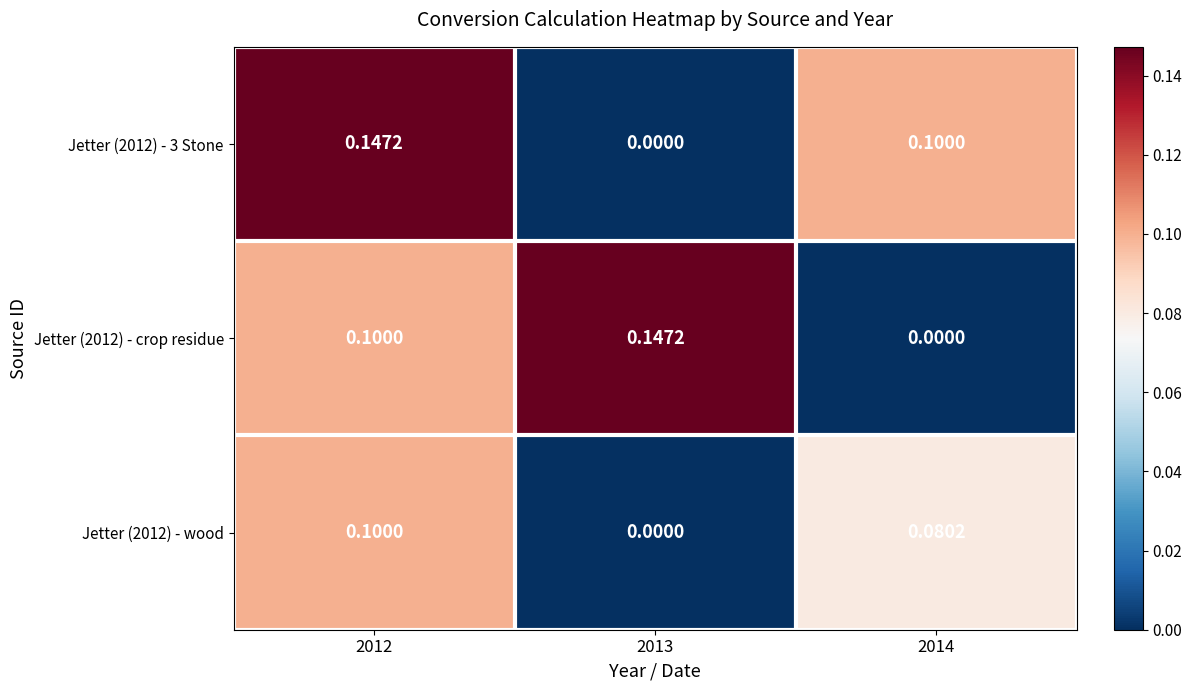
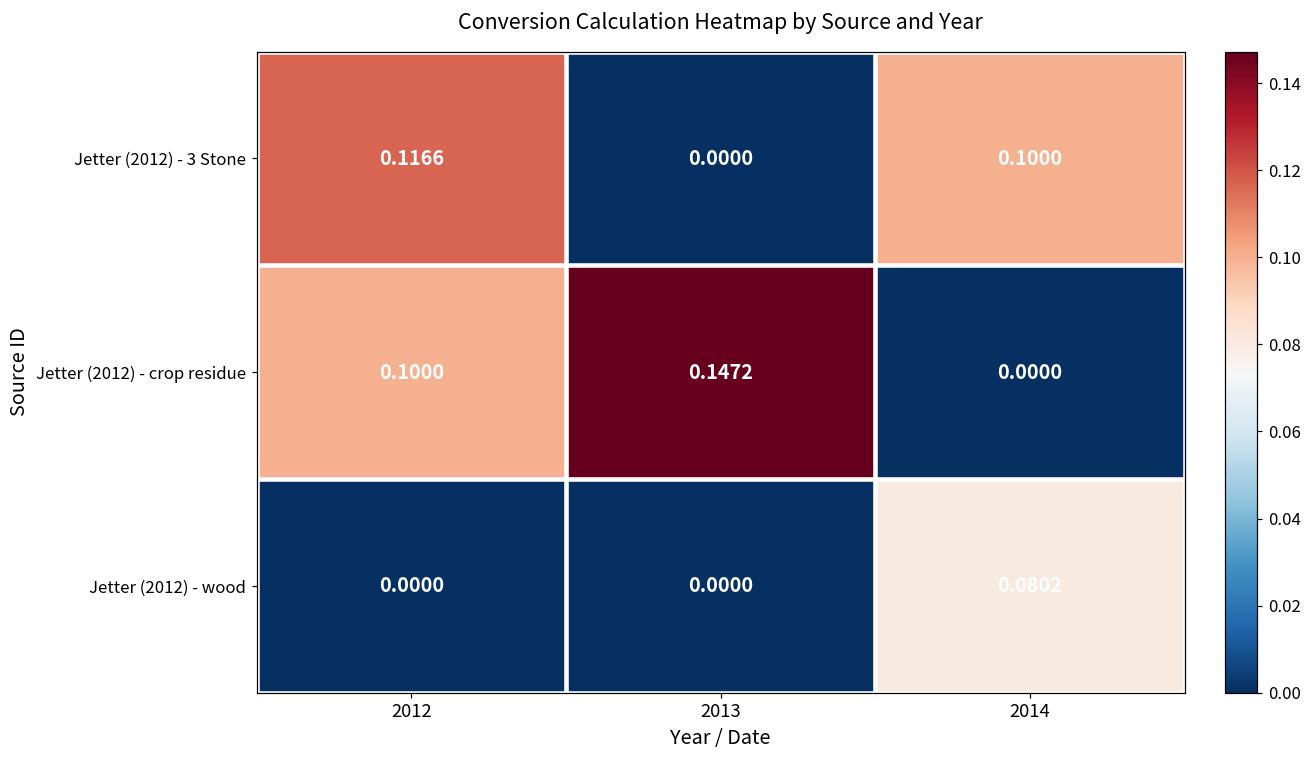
  {
    "Jetter (2012) - 3 Stone": {
-     "2012": 0.1472,
+     "2012": 0.1166,
      "2013": 0.0000,
      "2014": 0.1000
    },
    "Jetter (2012) - crop residue": {
      "2012": 0.1000,
      "2013": 0.1472,
      "2014": 0.0000
    },
    "Jetter (2012) - wood": {
-     "2012": 0.1000,
+     "2012": 0.0000,
      "2013": 0.0000
    }
  }
